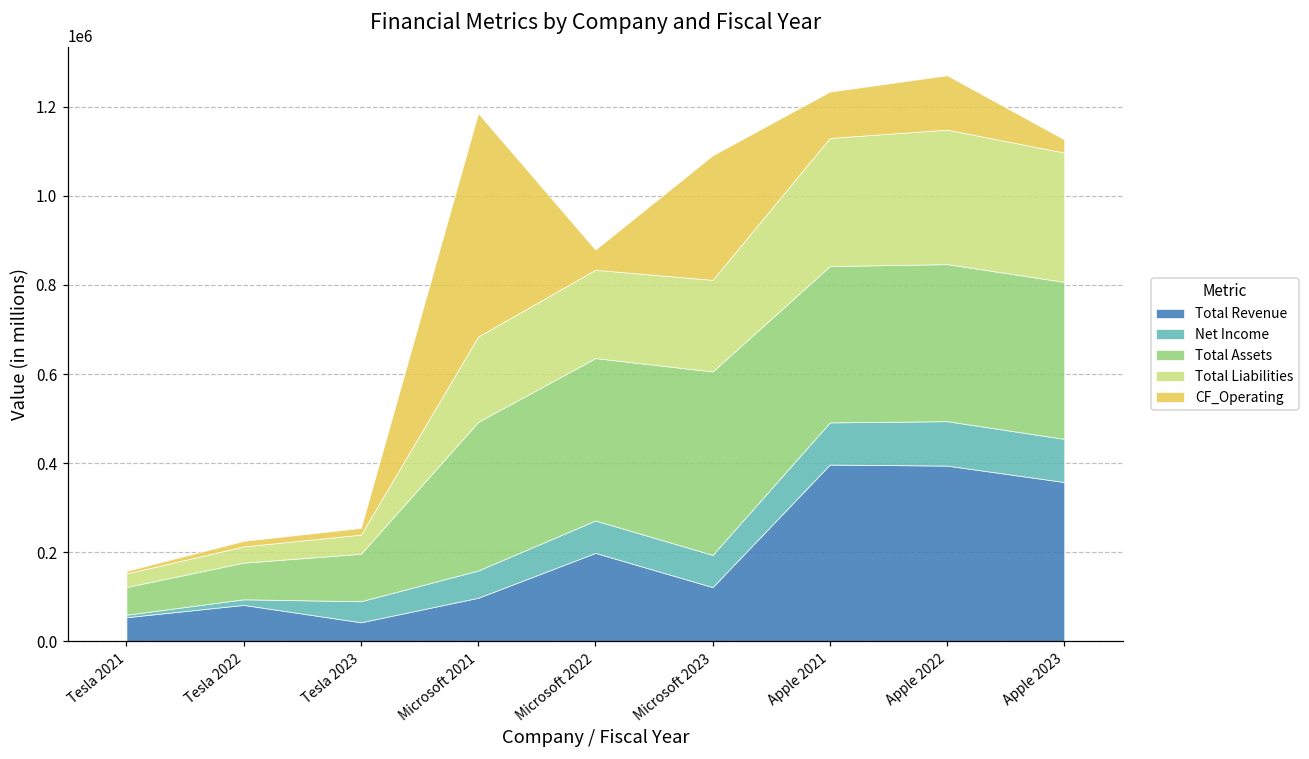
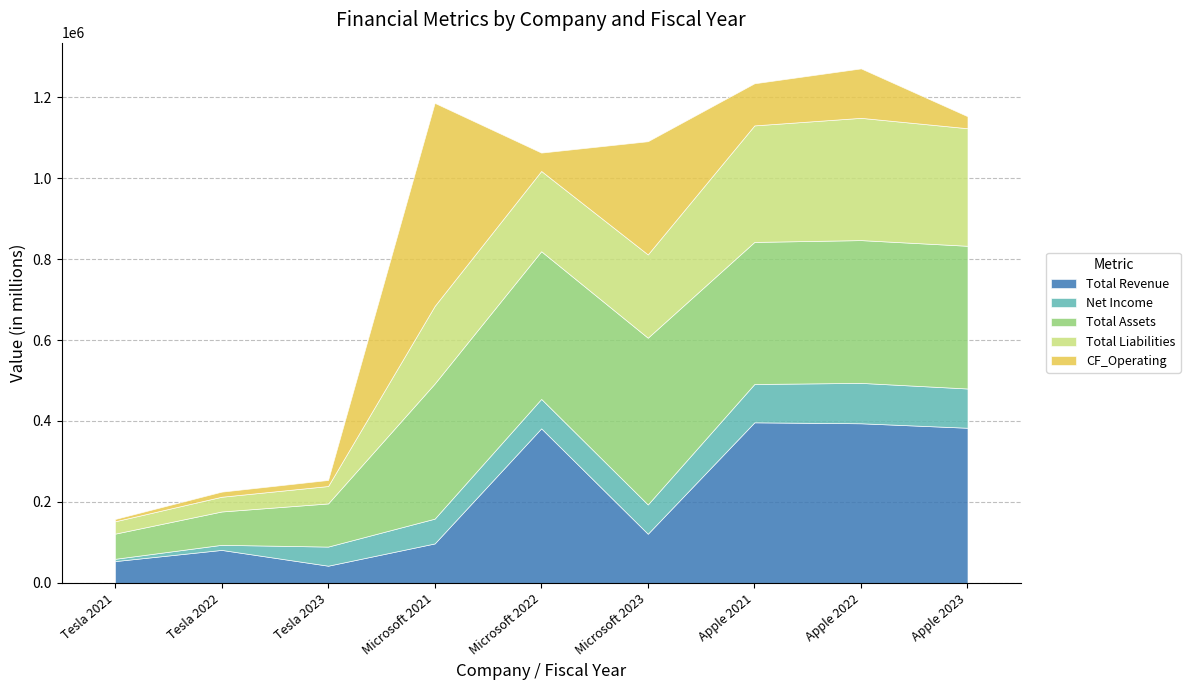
  {
    "Total Revenue": {
      "Tesla 2022": 80000,
      "Tesla 2023": 40000,
      "Microsoft 2021": 100000,
-     "Microsoft 2022": 200000,
+     "Microsoft 2022": 380000,
      "Microsoft 2023": 120000,
      "Apple 2021": 400000,
      "Apple 2022": 390000,
-     "Apple 2023": 360000
+     "Apple 2023": 380000
    },
    "Net Income": {
      "Tesla 2022": 10000,
      "Tesla 2023": 50000,
      "Microsoft 2021": 60000,
      "Microsoft 2022": 70000,
      "Microsoft 2023": 70000,
      "Apple 2021": 90000,
      "Apple 2022": 100000,
      "Apple 2023": 100000
    },
    "CF_Operating": {
      "Tesla 2022": 10000,
      "Tesla 2023": 10000,
      "Microsoft 2021": 500000,
      "Microsoft 2022": 50000,
      "Microsoft 2023": 280000,
      "Apple 2021": 100000,
      "Apple 2022": 120000,
      "Apple 2023": 30000
    }
  }
